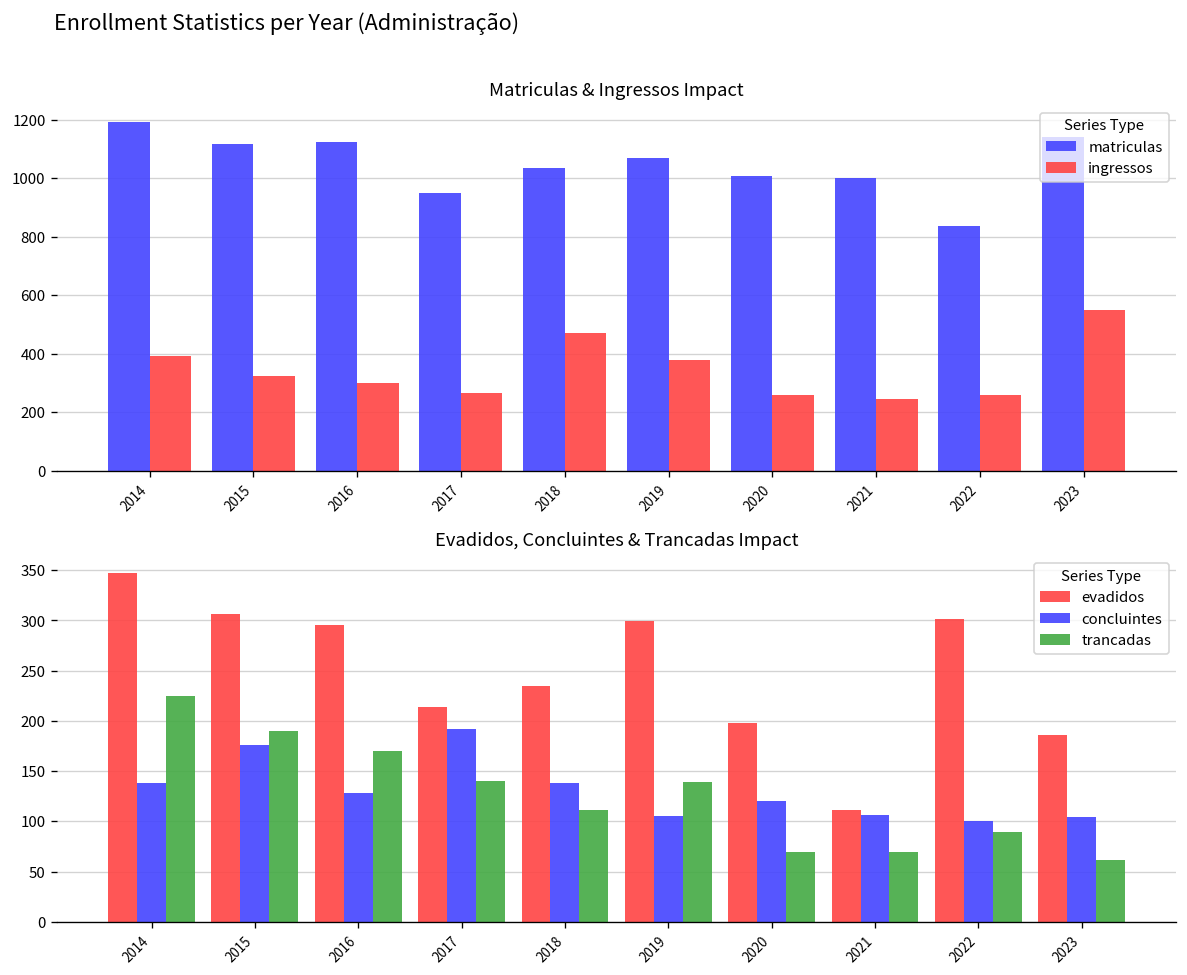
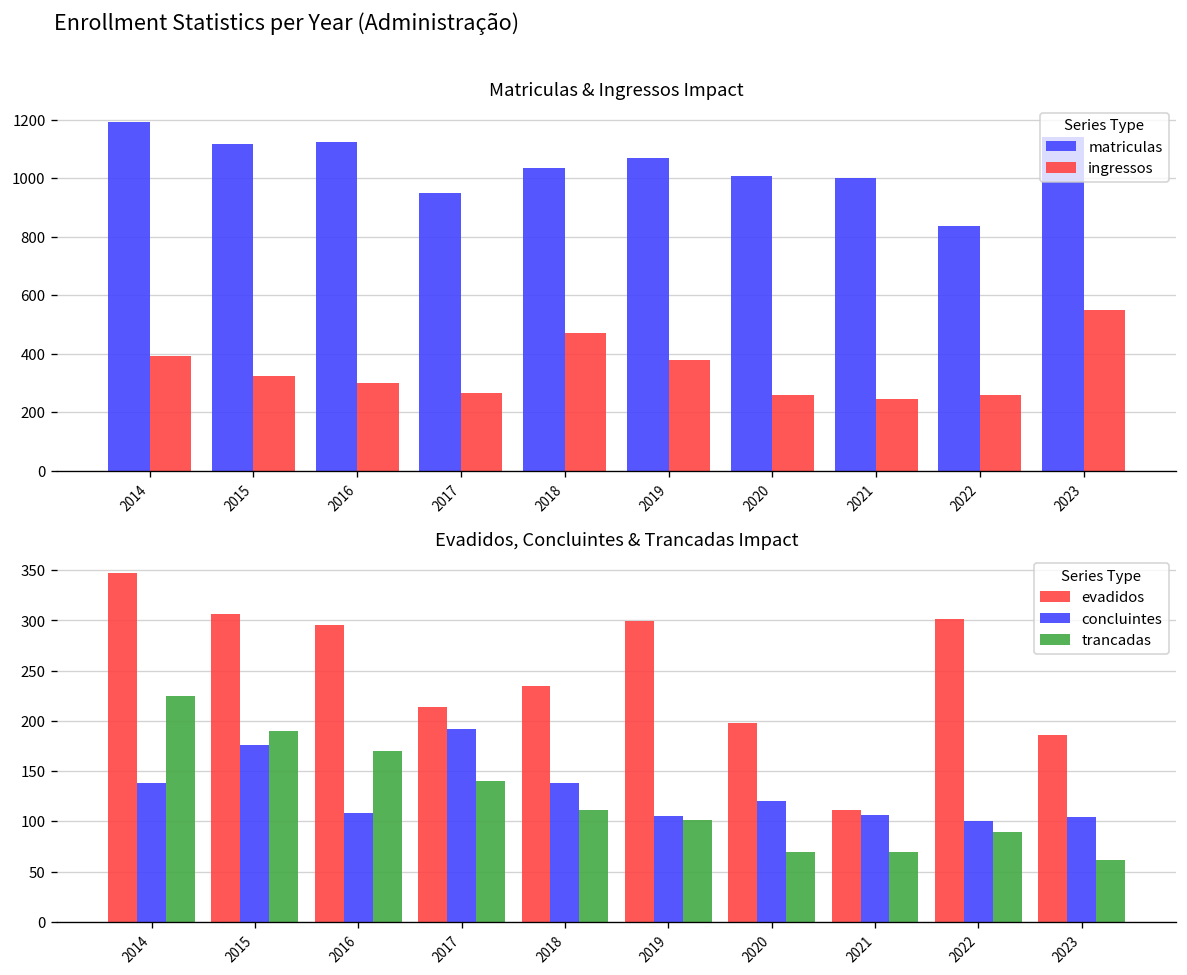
  {
    "Matriculas & Ingressos Impact": {
      "matriculas": {
        "2014": 1190,
        "2015": 1120,
        "2016": 1120,
        "2017": 950,
        "2018": 1040,
        "2019": 1070,
        "2020": 1010,
        "2021": 1000,
        "2022": 840
      },
      "ingressos": {
        "2014": 390,
        "2015": 320,
        "2016": 300,
        "2017": 270,
        "2018": 470,
        "2019": 380,
        "2020": 260,
        "2021": 250,
        "2022": 260,
        "2023": 550
      }
    },
    "Evadidos, Concluintes & Trancadas Impact": {
      "evadidos": {
        "2014": 350,
        "2015": 310,
        "2016": 300,
        "2017": 210,
        "2018": 240,
        "2019": 300,
        "2020": 200,
        "2021": 110,
        "2022": 300,
        "2023": 190
      },
      "concluintes": {
        "2014": 140,
        "2015": 180,
-       "2016": 130,
+       "2016": 110,
        "2017": 190,
        "2018": 140,
        "2019": 110,
        "2020": 120,
        "2021": 110,
        "2022": 100,
        "2023": 100
      },
      "trancadas": {
        "2014": 230,
        "2015": 190,
        "2016": 170,
        "2017": 140,
        "2018": 110,
-       "2019": 140,
+       "2019": 100,
        "2020": 70,
        "2021": 70,
        "2022": 90,
        "2023": 60
      }
    }
  }
